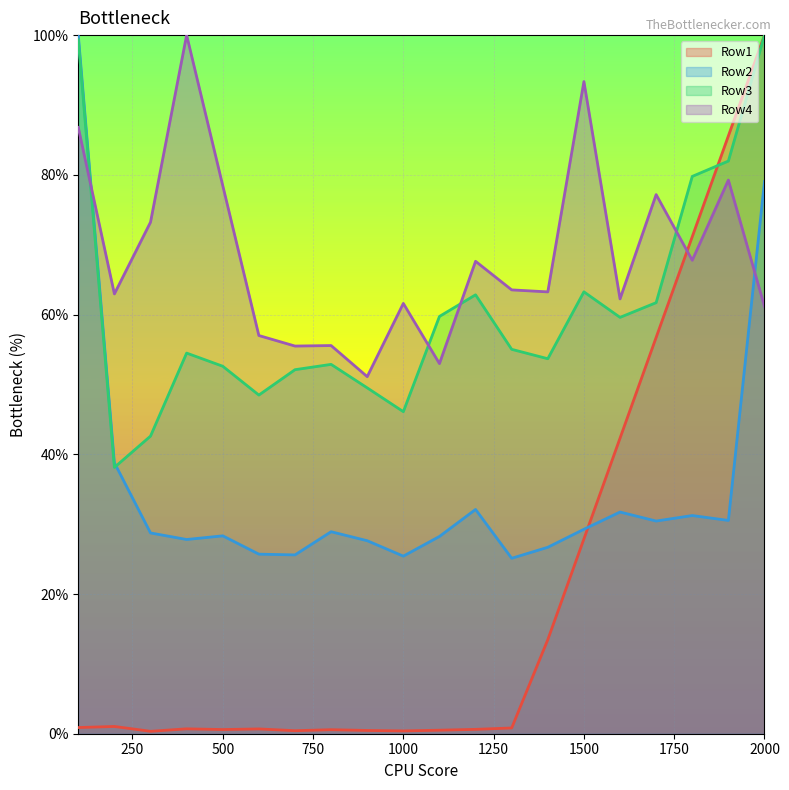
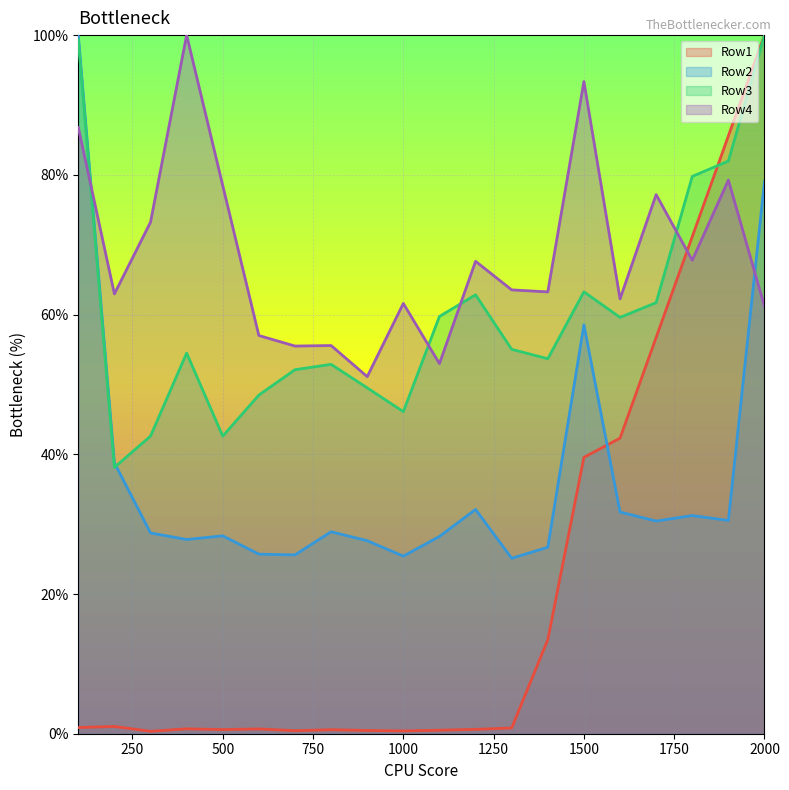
  {
    "Row1": {
      "500": "1%",
      "1000": "0%",
-     "1500": "28%"
+     "1500": "40%"
    },
    "Row2": {
      "500": "28%",
      "1000": "25%",
-     "1500": "29%",
+     "1500": "59%",
      "2000": "79%"
    },
    "Row3": {
-     "500": "53%",
+     "500": "43%",
      "1000": "46%",
      "1500": "63%"
    },
    "Row4": {
      "500": "78%",
      "1000": "62%",
      "1500": "93%",
      "2000": "61%"
    }
  }
